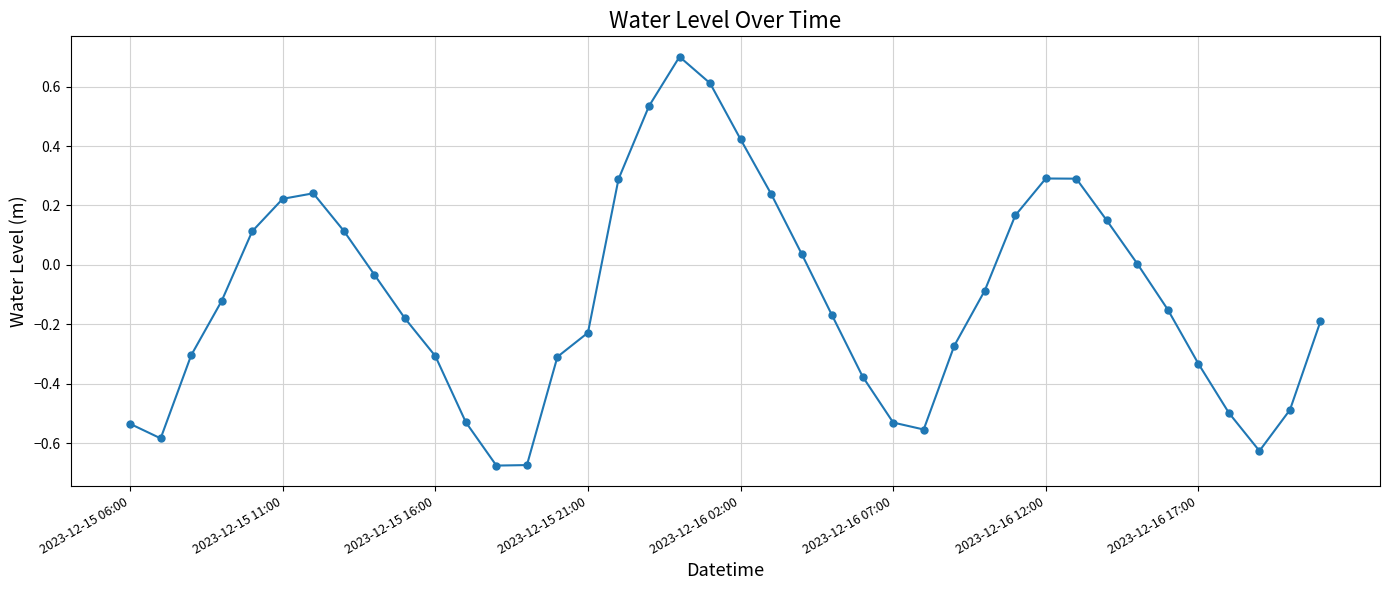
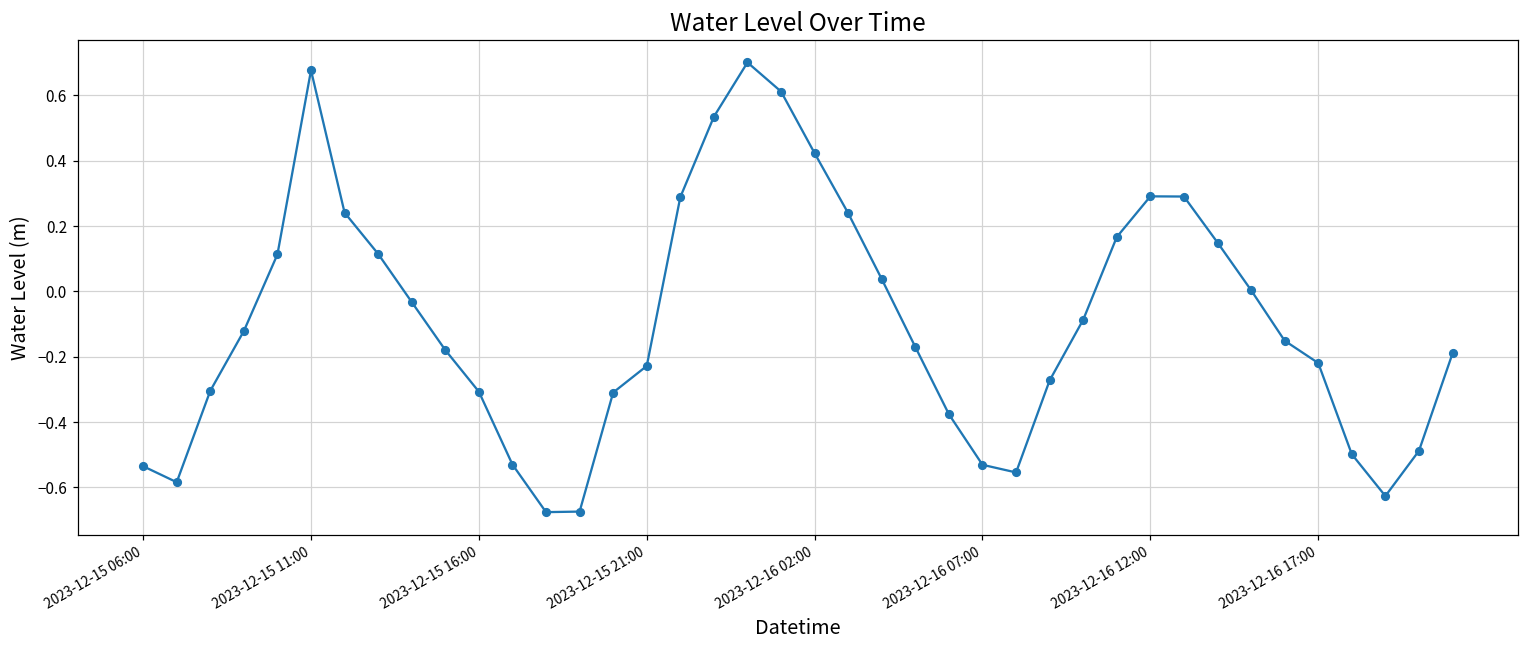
  {
    "2023-12-15 06:00": -0.54,
-   "2023-12-15 11:00": 0.22,
+   "2023-12-15 11:00": 0.68,
    "2023-12-15 16:00": -0.31,
    "2023-12-15 21:00": -0.23,
    "2023-12-16 02:00": 0.42,
    "2023-12-16 07:00": -0.53,
    "2023-12-16 12:00": 0.29,
-   "2023-12-16 17:00": -0.33
+   "2023-12-16 17:00": -0.22
  }
